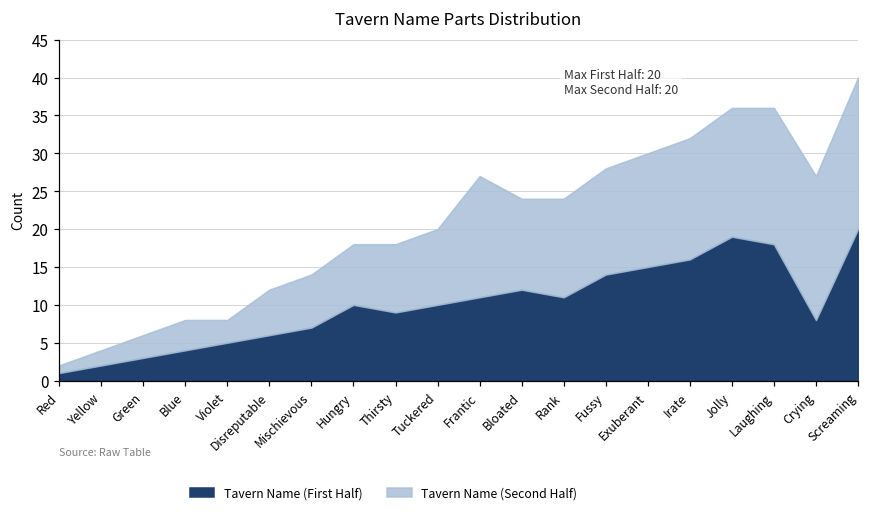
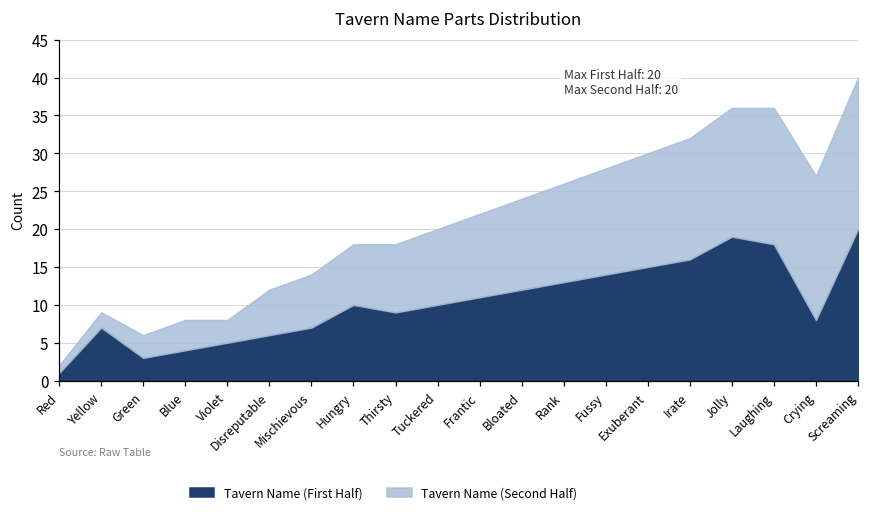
  {
    "Tavern Name (First Half)": {
      "Red": 1,
-     "Yellow": 2,
+     "Yellow": 7,
      "Green": 3,
      "Blue": 4,
      "Violet": 5,
      "Disreputable": 6,
      "Mischievous": 7,
      "Hungry": 10,
      "Thirsty": 9,
      "Tuckered": 10,
      "Frantic": 11,
      "Bloated": 12,
-     "Rank": 11,
+     "Rank": 13,
      "Fussy": 14,
      "Exuberant": 15,
      "Irate": 16,
      "Jolly": 19,
      "Laughing": 18,
      "Crying": 8,
      "Screaming": 20
    },
    "Tavern Name (Second Half)": {
      "Red": 1,
      "Yellow": 2,
      "Green": 3,
      "Blue": 4,
      "Violet": 3,
      "Disreputable": 6,
      "Mischievous": 7,
      "Hungry": 8,
      "Thirsty": 9,
      "Tuckered": 10,
-     "Frantic": 16,
+     "Frantic": 11,
      "Bloated": 12,
      "Rank": 13,
      "Fussy": 14,
      "Exuberant": 15,
      "Irate": 16,
      "Jolly": 17,
      "Laughing": 18,
      "Crying": 19,
      "Screaming": 20
    }
  }
